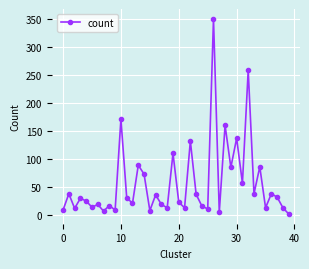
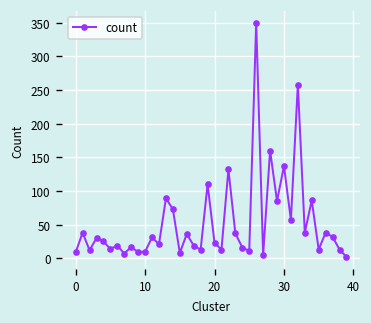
  {
    "0": 10,
-   "10": 170,
+   "10": 10,
    "20": 20,
    "30": 140
  }
